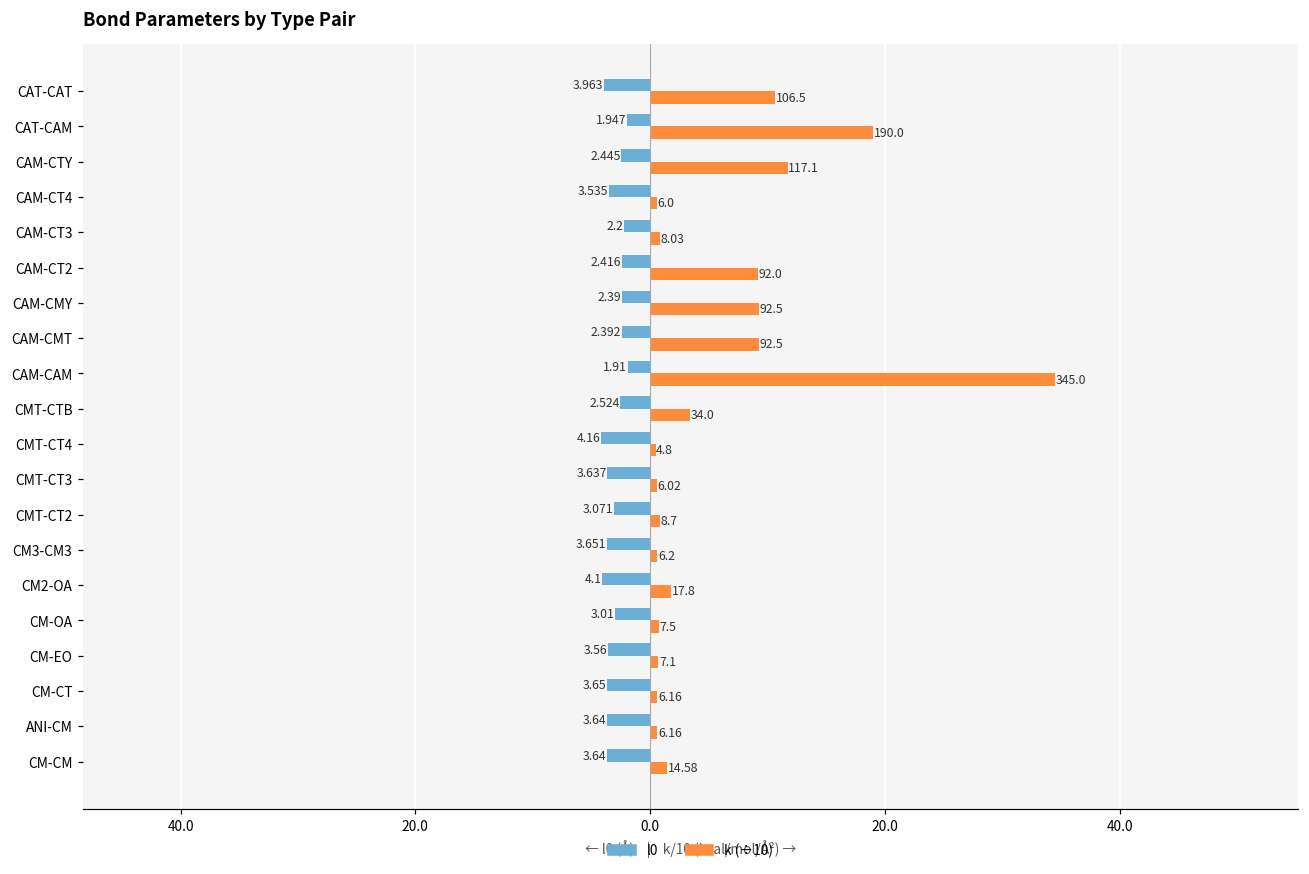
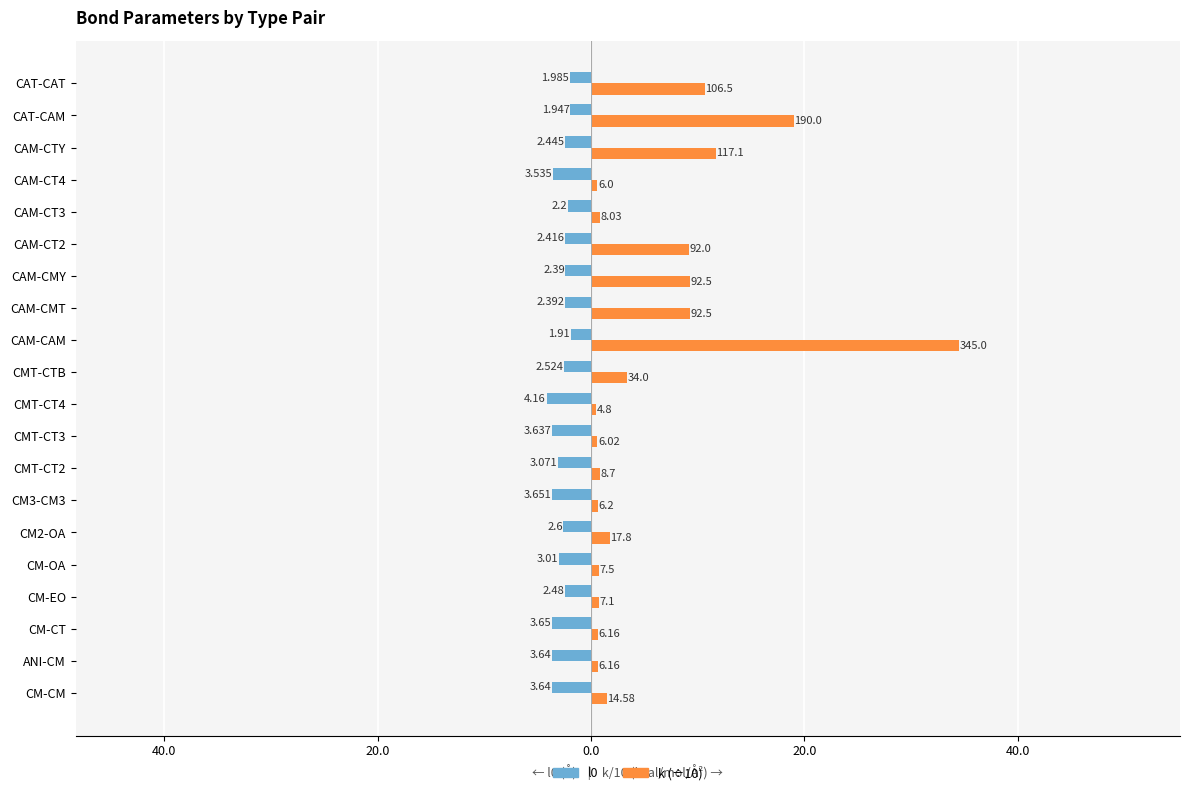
  {
    "l0": {
-     "CAT-CAT": 3.963,
-     "CM2-OA": 4.1,
-     "CM-EO": 3.56
+     "CAT-CAT": 1.985,
+     "CM2-OA": 2.6,
+     "CM-EO": 2.48
    }
  }
